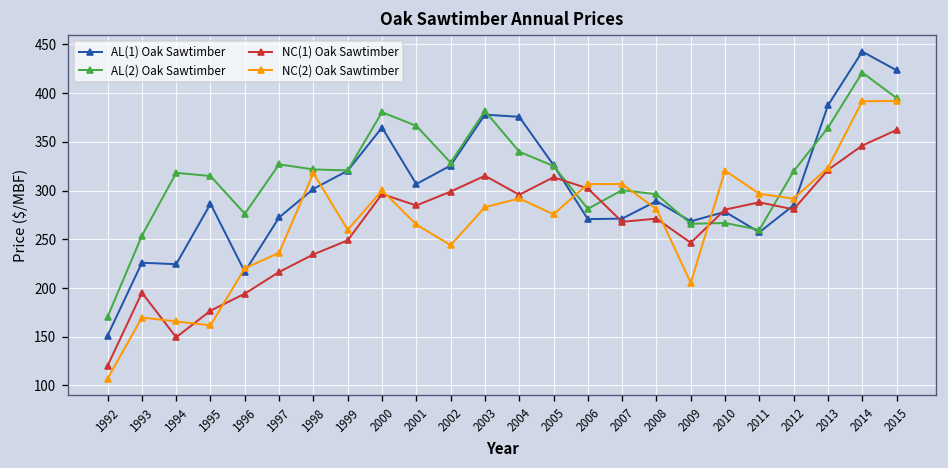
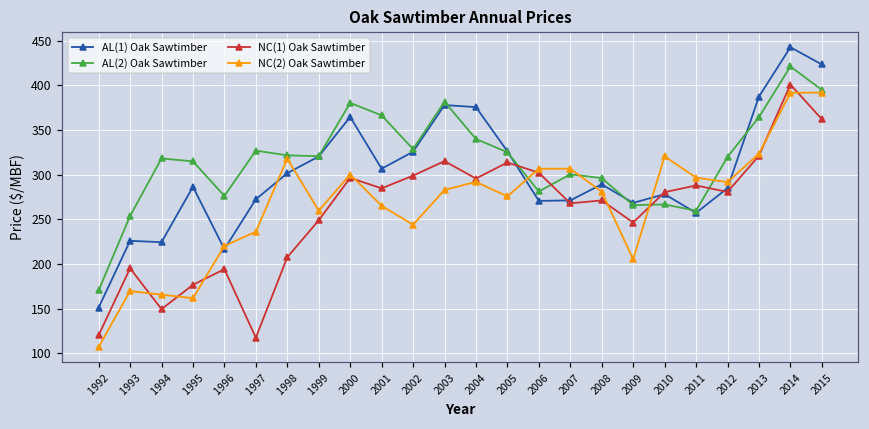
  {
    "AL(1) Oak Sawtimber": {
      "1992": 150,
      "1993": 230,
      "1994": 220,
      "1995": 290,
      "1996": 220,
      "1997": 270,
      "1998": 300,
      "2000": 360,
      "2001": 310,
      "2003": 380,
      "2004": 380,
      "2006": 270,
      "2007": 270,
      "2008": 290,
      "2012": 290,
      "2013": 390,
      "2014": 440,
      "2015": 420
    },
    "AL(2) Oak Sawtimber": {
      "1992": 170,
      "1993": 250,
      "1994": 320,
      "1995": 320,
      "1996": 280,
      "1997": 330,
      "1998": 320,
      "2000": 380,
      "2001": 370,
      "2003": 380,
      "2004": 340,
      "2006": 280,
      "2007": 300,
      "2008": 300,
      "2010": 270,
      "2012": 320,
      "2013": 360,
      "2014": 420
    },
    "NC(1) Oak Sawtimber": {
      "1992": 120,
      "1993": 200,
      "1994": 150,
      "1995": 180,
      "1996": 190,
-     "1997": 220,
-     "1998": 230,
+     "1997": 120,
+     "1998": 210,
      "1999": 250,
      "2000": 300,
      "2001": 280,
      "2002": 300,
      "2003": 320,
      "2004": 300,
      "2005": 310,
      "2006": 300,
      "2007": 270,
      "2008": 270,
      "2009": 250,
      "2011": 290,
      "2012": 280,
-     "2014": 350,
+     "2014": 400,
      "2015": 360
    },
    "NC(2) Oak Sawtimber": {
      "1992": 110,
      "1993": 170,
      "1994": 170,
      "1995": 160,
      "1996": 220,
      "1997": 240,
      "1998": 320,
      "1999": 260,
      "2000": 300,
      "2001": 270,
      "2002": 240,
      "2003": 280,
      "2004": 290,
      "2005": 280,
      "2006": 310,
      "2007": 310,
      "2008": 280,
      "2009": 210,
      "2010": 320,
      "2011": 300,
      "2012": 290,
      "2014": 390
    }
  }
